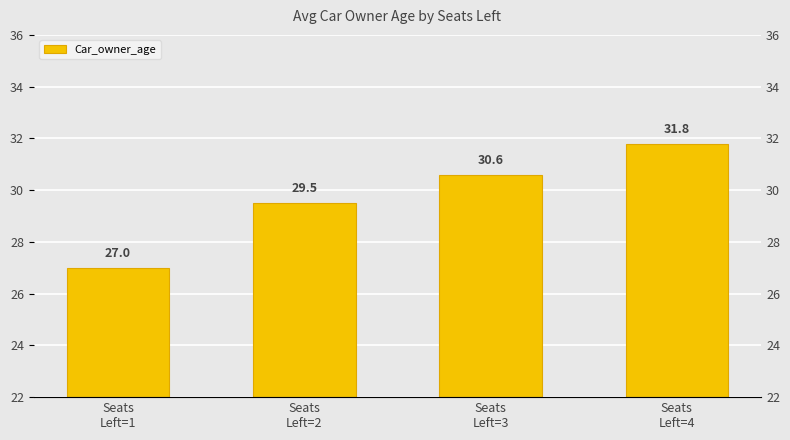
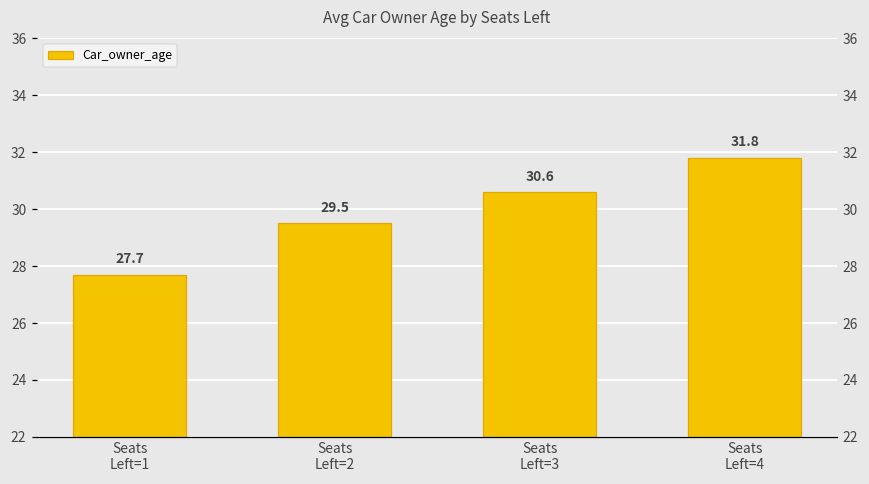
  {
-   "Seats Left=1": 27.0,
+   "Seats Left=1": 27.7,
    "Seats Left=2": 29.5,
    "Seats Left=3": 30.6,
    "Seats Left=4": 31.8
  }
